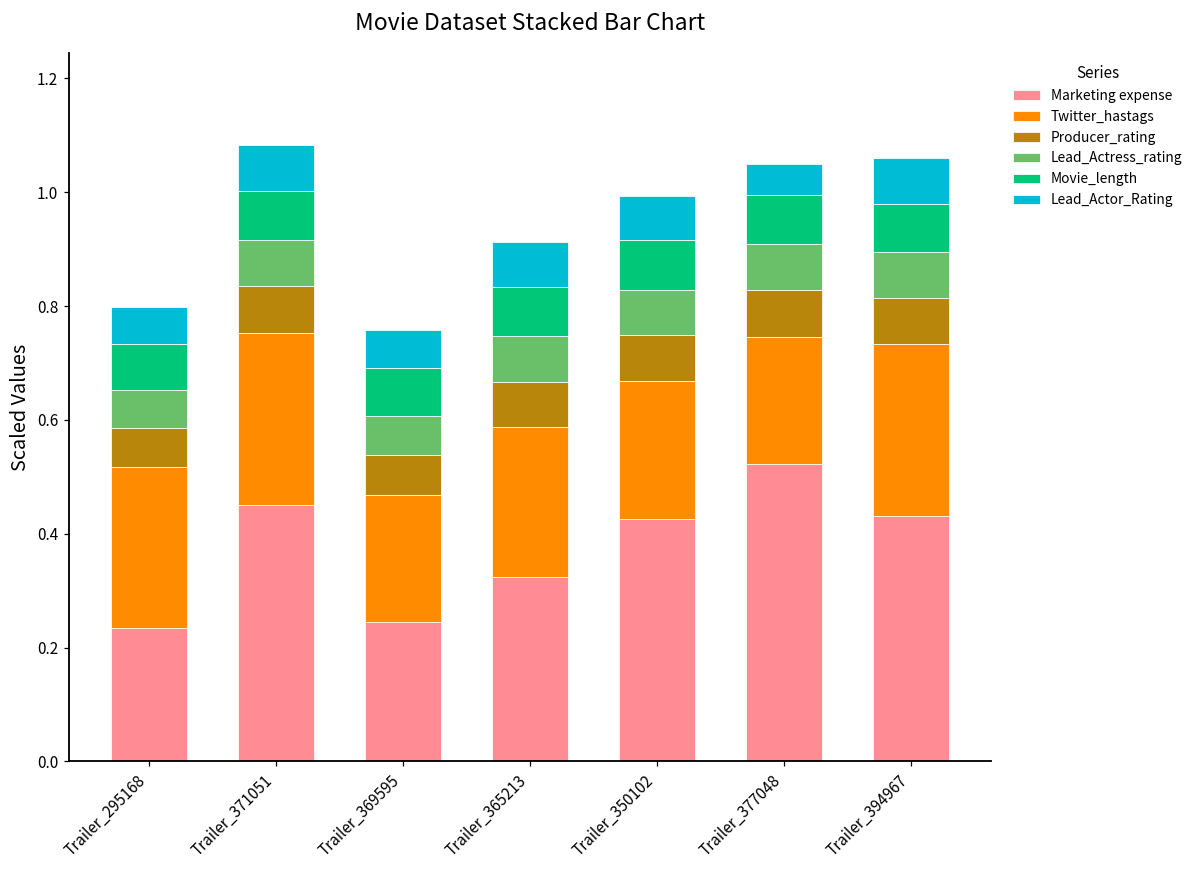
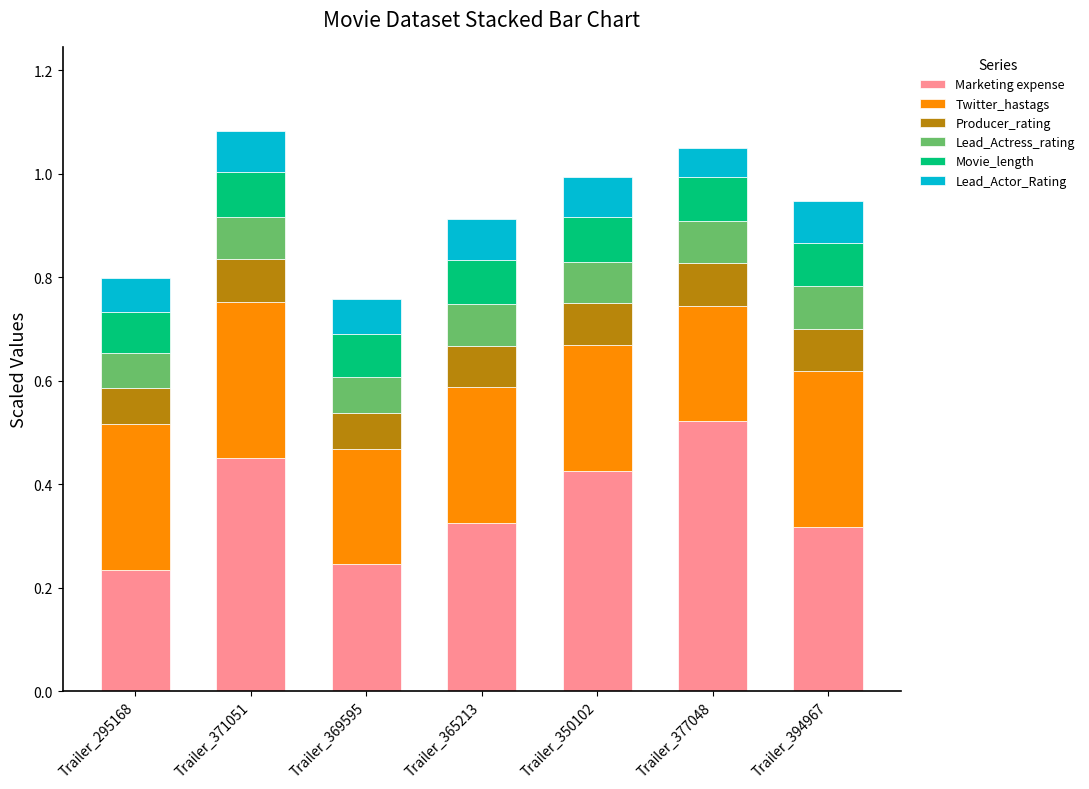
  {
    "Marketing expense": {
      "Trailer_295168": 0.23,
      "Trailer_371051": 0.45,
      "Trailer_369595": 0.24,
      "Trailer_365213": 0.32,
      "Trailer_350102": 0.43,
      "Trailer_377048": 0.52,
-     "Trailer_394967": 0.43
+     "Trailer_394967": 0.32
    },
    "Twitter_hastags": {
      "Trailer_295168": 0.28,
      "Trailer_371051": 0.30,
      "Trailer_369595": 0.22,
      "Trailer_365213": 0.26,
      "Trailer_350102": 0.24,
      "Trailer_377048": 0.22,
      "Trailer_394967": 0.30
    },
    "Producer_rating": {
      "Trailer_295168": 0.07,
      "Trailer_371051": 0.08,
      "Trailer_369595": 0.07,
      "Trailer_365213": 0.08,
      "Trailer_350102": 0.08,
      "Trailer_377048": 0.08,
      "Trailer_394967": 0.08
    },
    "Lead_Actress_rating": {
      "Trailer_295168": 0.07,
      "Trailer_371051": 0.08,
      "Trailer_369595": 0.07,
      "Trailer_365213": 0.08,
      "Trailer_350102": 0.08,
      "Trailer_377048": 0.08,
      "Trailer_394967": 0.08
    },
    "Movie_length": {
      "Trailer_295168": 0.08,
      "Trailer_371051": 0.09,
      "Trailer_369595": 0.08,
      "Trailer_365213": 0.09,
      "Trailer_350102": 0.09,
      "Trailer_377048": 0.09,
      "Trailer_394967": 0.08
    },
    "Lead_Actor_Rating": {
      "Trailer_295168": 0.07,
      "Trailer_371051": 0.08,
      "Trailer_369595": 0.07,
      "Trailer_365213": 0.08,
      "Trailer_350102": 0.08,
      "Trailer_377048": 0.06,
      "Trailer_394967": 0.08
    }
  }
